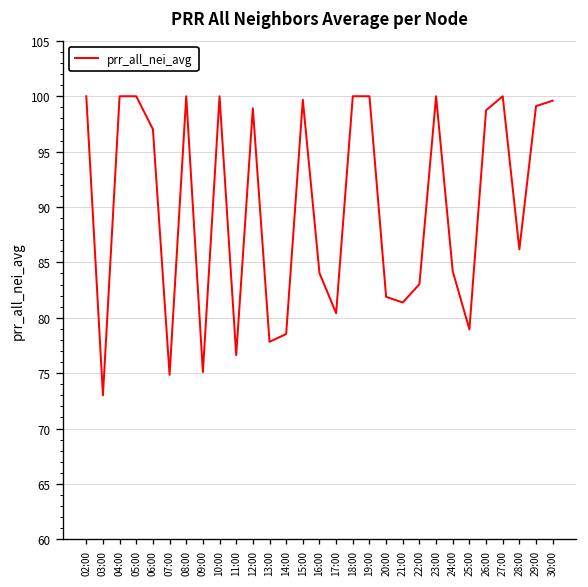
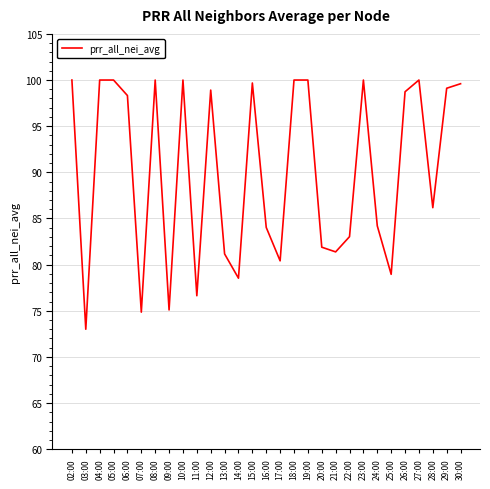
  {
    "02:00": 100,
    "03:00": 73,
    "04:00": 100,
    "05:00": 100,
-   "06:00": 97,
+   "06:00": 98,
    "07:00": 75,
    "08:00": 100,
    "09:00": 75,
    "10:00": 100,
    "11:00": 77,
    "12:00": 99,
-   "13:00": 78,
+   "13:00": 81,
    "14:00": 79,
    "15:00": 100,
    "16:00": 84,
    "17:00": 80,
    "18:00": 100,
    "19:00": 100,
    "20:00": 82,
    "21:00": 81,
    "22:00": 83,
    "23:00": 100,
    "24:00": 84,
    "25:00": 79,
    "26:00": 99,
    "27:00": 100,
    "28:00": 86,
    "29:00": 99,
    "30:00": 100
  }
